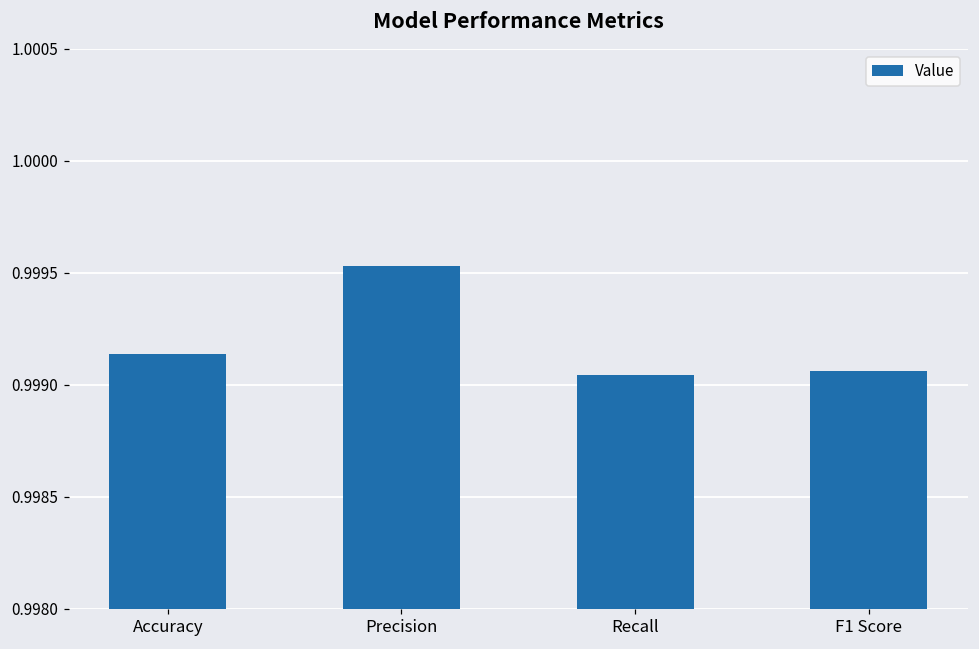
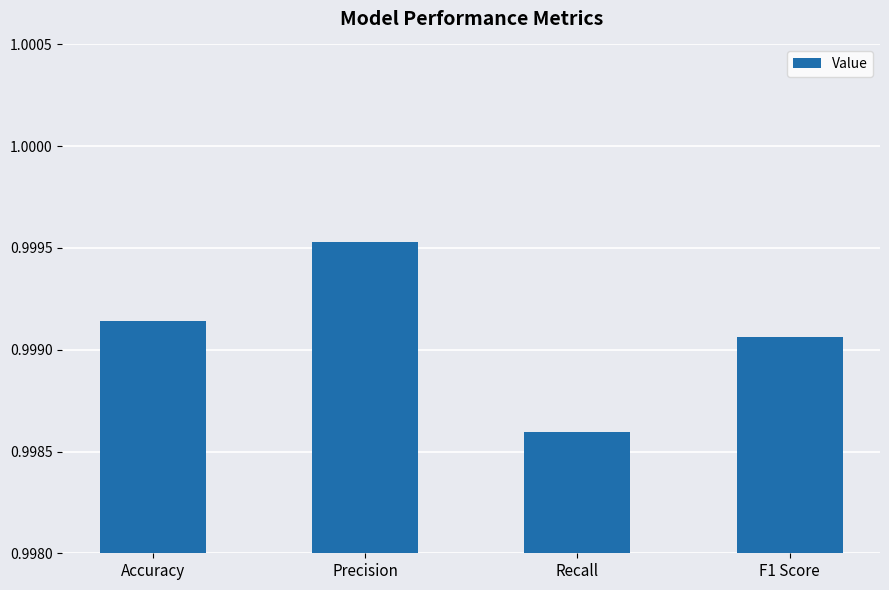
  {
    "Accuracy": 0.99914,
    "Precision": 0.99953,
-   "Recall": 0.99904,
+   "Recall": 0.99859,
    "F1 Score": 0.99906
  }
